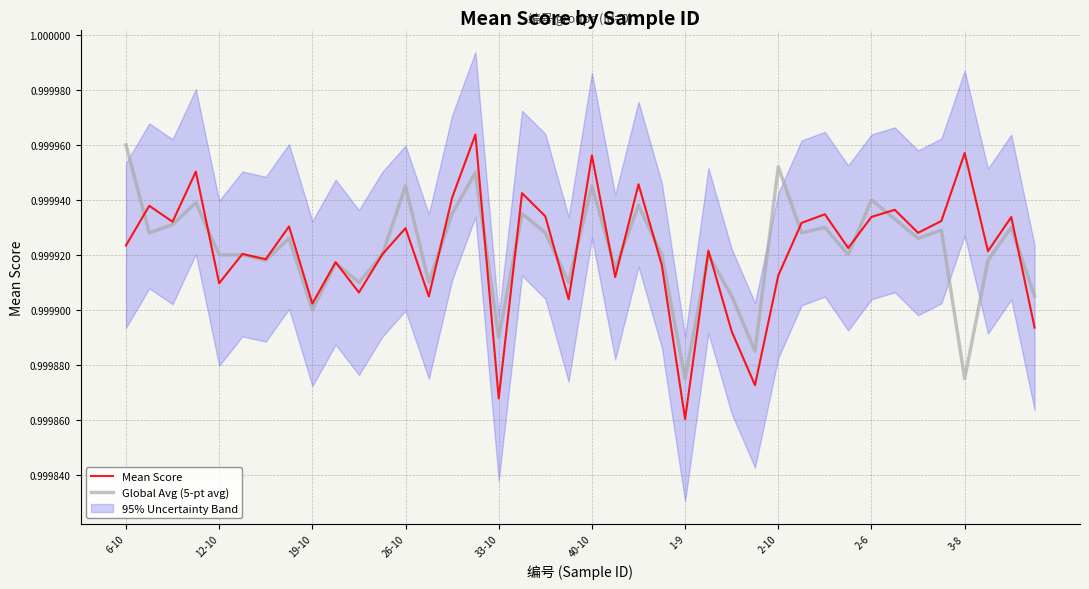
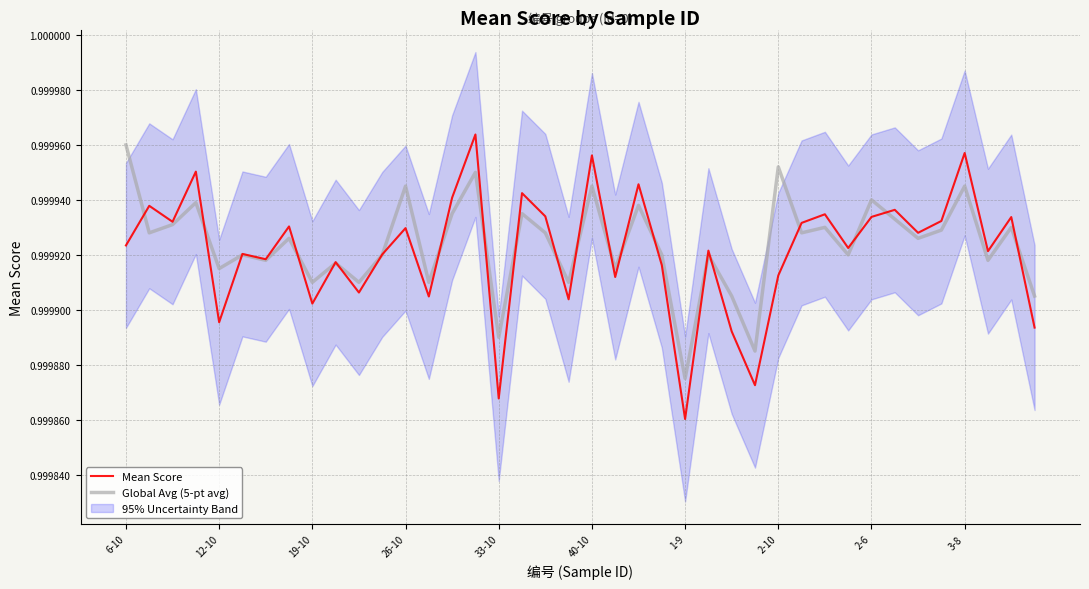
  {
    "Mean Score": {
      "6-10": 0.999923,
-     "12-10": 0.999910,
+     "12-10": 0.999895,
      "19-10": 0.999902,
      "26-10": 0.999930,
      "33-10": 0.999868,
      "40-10": 0.999956,
      "1-9": 0.999860,
      "2-10": 0.999912,
      "2-6": 0.999934,
      "3-8": 0.999957
    },
    "Global Avg (5-pt avg)": {
      "6-10": 0.999960,
-     "12-10": 0.999920,
-     "19-10": 0.99990,
+     "12-10": 0.999915,
+     "19-10": 0.99991,
      "26-10": 0.999945,
      "33-10": 0.999890,
      "40-10": 0.999945,
      "1-9": 0.999875,
      "2-10": 0.999952,
      "2-6": 0.999940,
-     "3-8": 0.999875
+     "3-8": 0.999945
    }
  }
